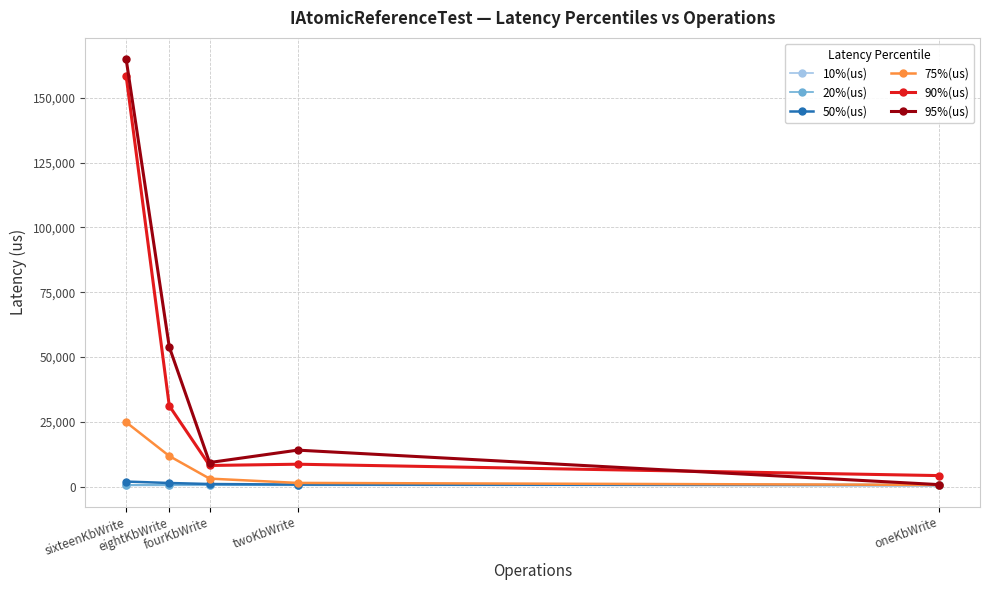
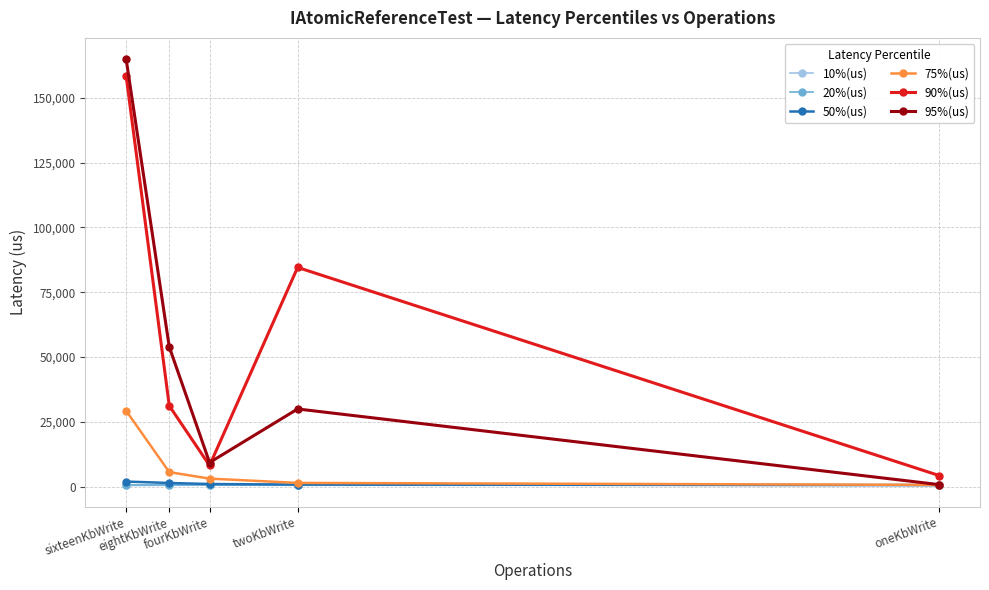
  {
    "50%(us)": {
      "sixteenKbWrite": "2,000"
    },
    "75%(us)": {
-     "sixteenKbWrite": "25,000",
-     "eightKbWrite": "12,000",
+     "sixteenKbWrite": "29,000",
+     "eightKbWrite": "6,000",
      "fourKbWrite": "3,000"
    },
    "90%(us)": {
      "sixteenKbWrite": "158,000",
      "eightKbWrite": "31,000",
      "fourKbWrite": "8,000",
-     "twoKbWrite": "9,000",
+     "twoKbWrite": "85,000",
      "oneKbWrite": "4,000"
    },
    "95%(us)": {
      "sixteenKbWrite": "165,000",
      "eightKbWrite": "54,000",
      "fourKbWrite": "9,000",
-     "twoKbWrite": "14,000"
+     "twoKbWrite": "30,000"
    }
  }
